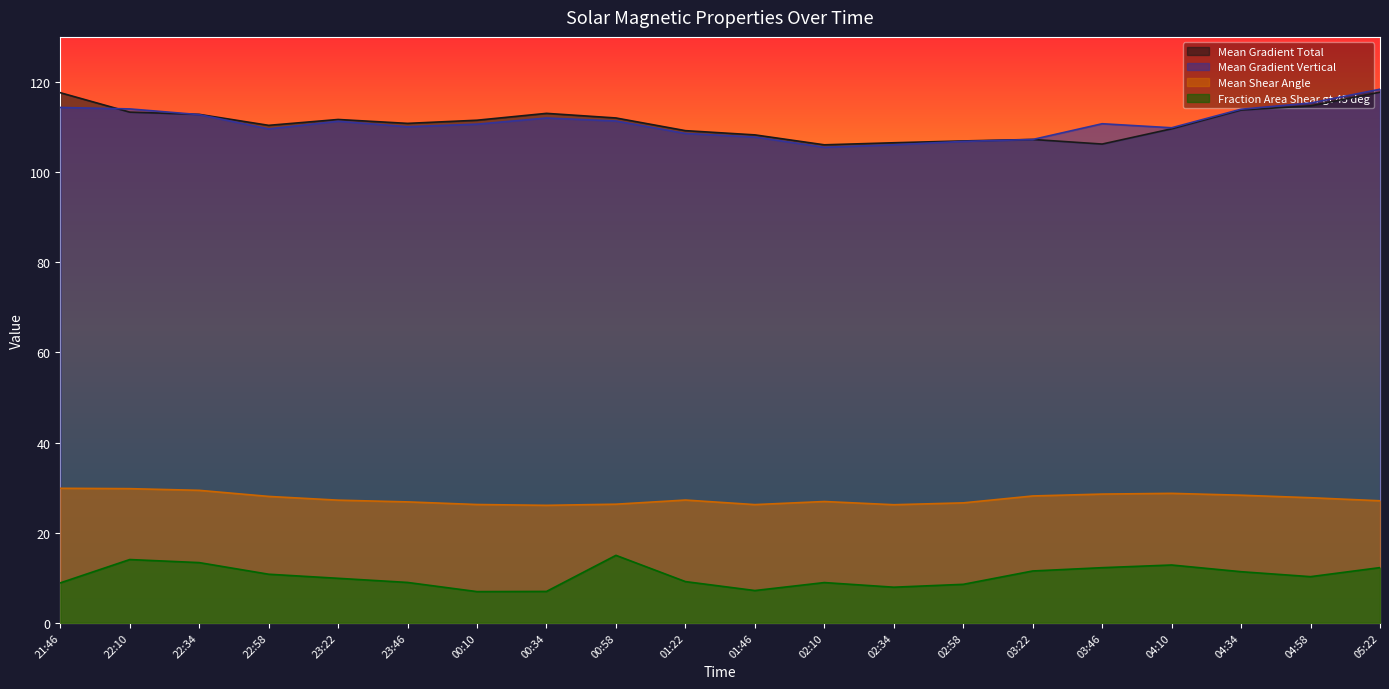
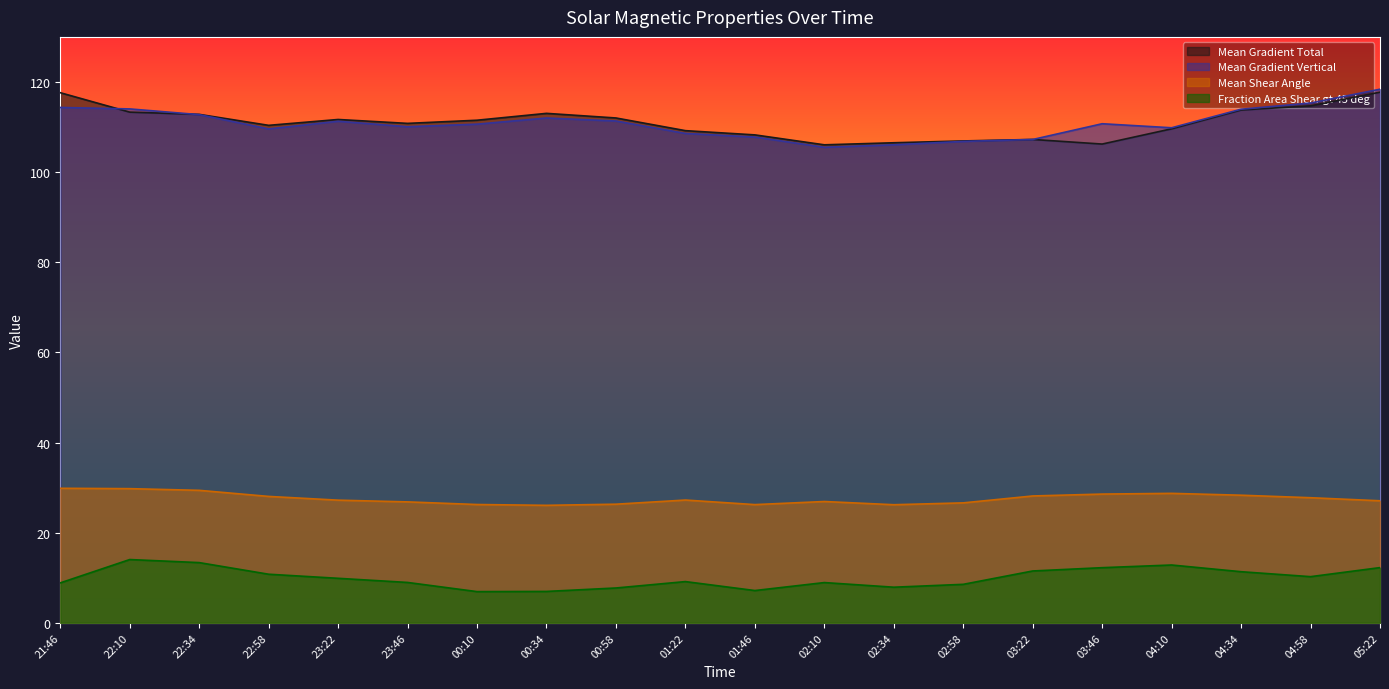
  {
    "Mean Gradient Total": {
      "21:46": 118,
      "22:10": 113,
      "22:58": 110,
      "23:46": 111,
      "00:10": 112,
      "00:34": 113,
      "00:58": 112,
      "01:22": 109,
      "03:46": 106,
      "05:22": 118
    },
    "Mean Gradient Vertical": {
      "21:46": 114,
      "22:10": 114,
      "22:58": 110,
      "23:46": 110,
      "00:10": 111,
      "00:34": 112,
      "00:58": 111,
      "01:22": 109,
      "03:46": 111,
      "05:22": 118
    },
    "Mean Shear Angle": {
      "21:46": 30,
      "22:10": 30,
      "22:34": 29,
      "22:58": 28,
      "23:22": 27,
      "23:46": 27,
      "00:10": 26,
      "00:34": 26,
      "00:58": 26,
      "01:22": 27,
      "01:46": 26,
      "02:10": 27,
      "02:34": 26,
      "02:58": 27,
      "03:22": 28,
      "03:46": 29,
      "04:10": 29,
      "04:34": 28,
      "04:58": 28,
      "05:22": 27
    },
    "Fraction Area Shear gt 45 deg": {
      "21:46": 9,
      "22:10": 14,
      "22:34": 13,
      "22:58": 11,
      "23:22": 10,
      "23:46": 9,
      "00:10": 7,
      "00:34": 7,
-     "00:58": 15,
+     "00:58": 8,
      "01:22": 9,
      "01:46": 7,
      "02:10": 9,
      "02:34": 8,
      "02:58": 9,
      "03:22": 12,
      "03:46": 12,
      "04:10": 13,
      "04:34": 11,
      "04:58": 10,
      "05:22": 12
    }
  }
